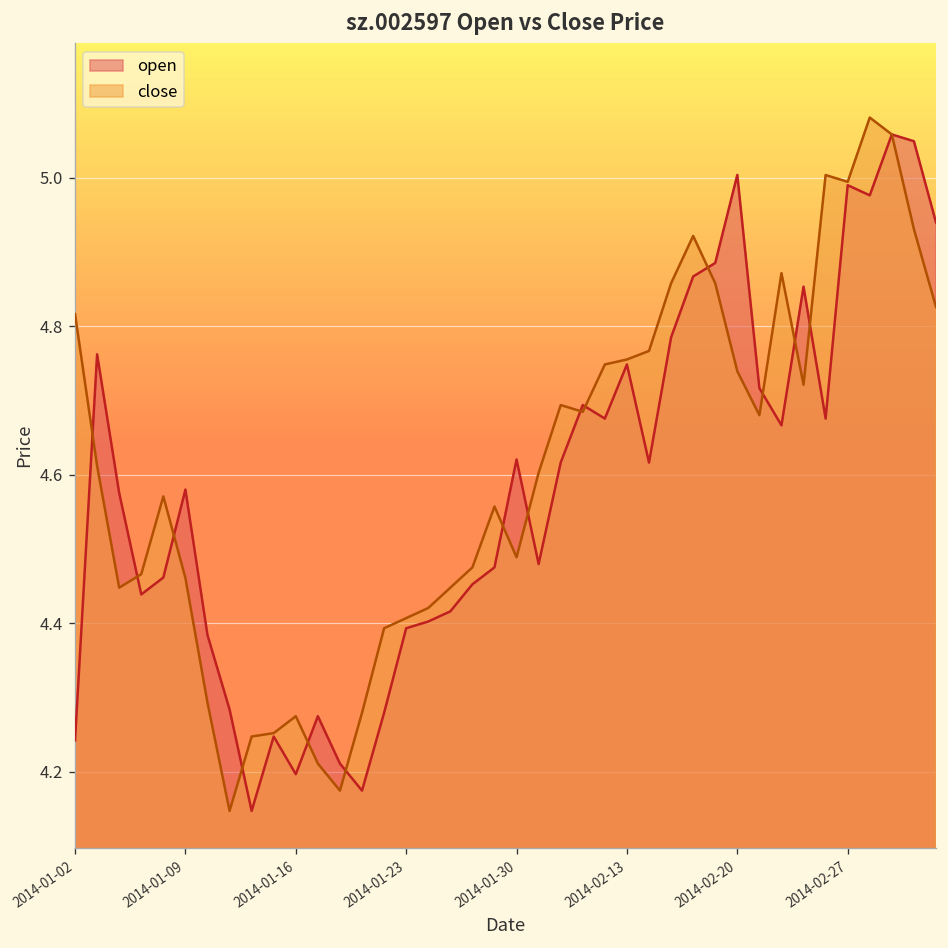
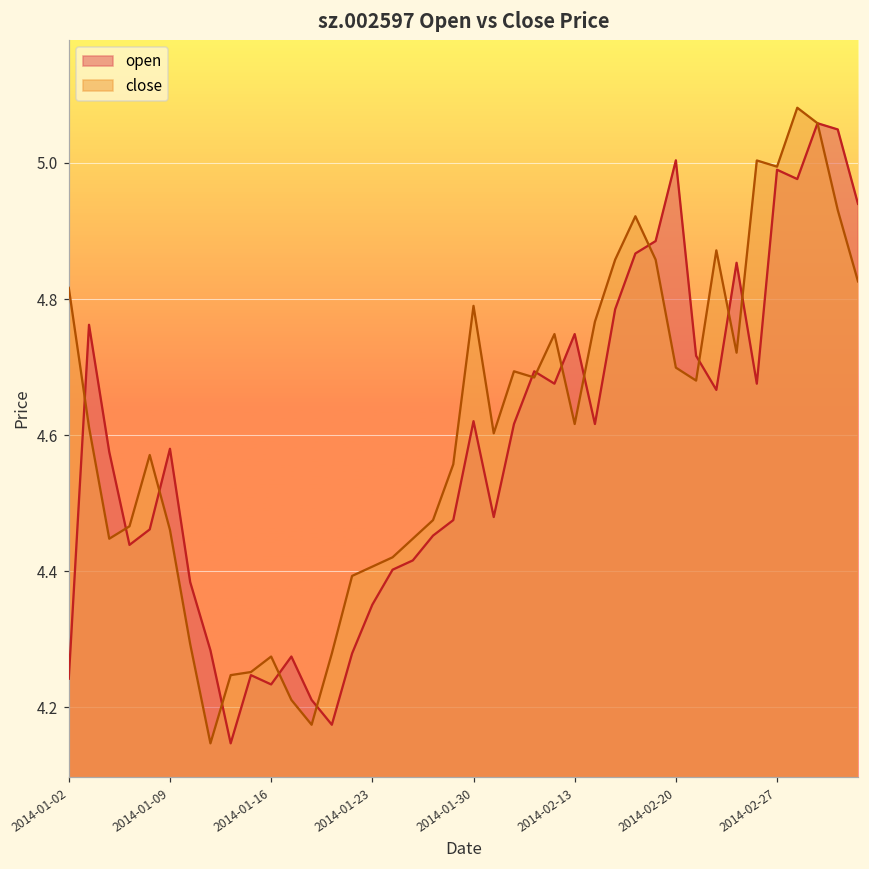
  {
    "open": {
      "2014-01-02": 4.24,
      "2014-01-09": 4.58,
-     "2014-01-16": 4.20,
-     "2014-01-23": 4.39,
+     "2014-01-16": 4.23,
+     "2014-01-23": 4.35,
      "2014-01-30": 4.62,
      "2014-02-13": 4.75,
      "2014-02-20": 5.00,
      "2014-02-27": 4.99
    },
    "close": {
      "2014-01-02": 4.82,
      "2014-01-09": 4.46,
      "2014-01-16": 4.27,
      "2014-01-23": 4.41,
-     "2014-01-30": 4.49,
-     "2014-02-13": 4.76,
-     "2014-02-20": 4.74,
+     "2014-01-30": 4.79,
+     "2014-02-13": 4.62,
+     "2014-02-20": 4.70,
      "2014-02-27": 4.99
    }
  }
